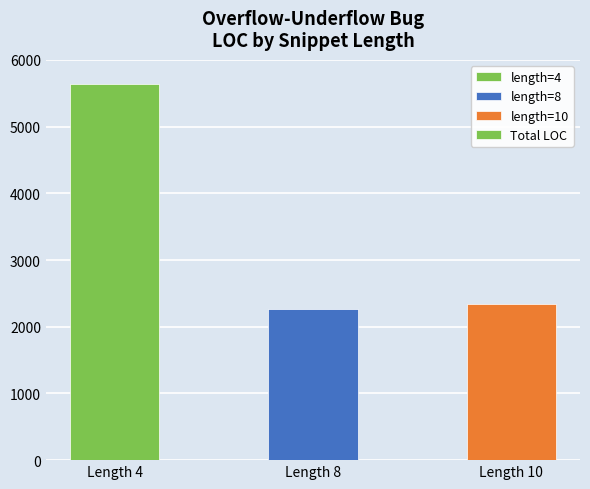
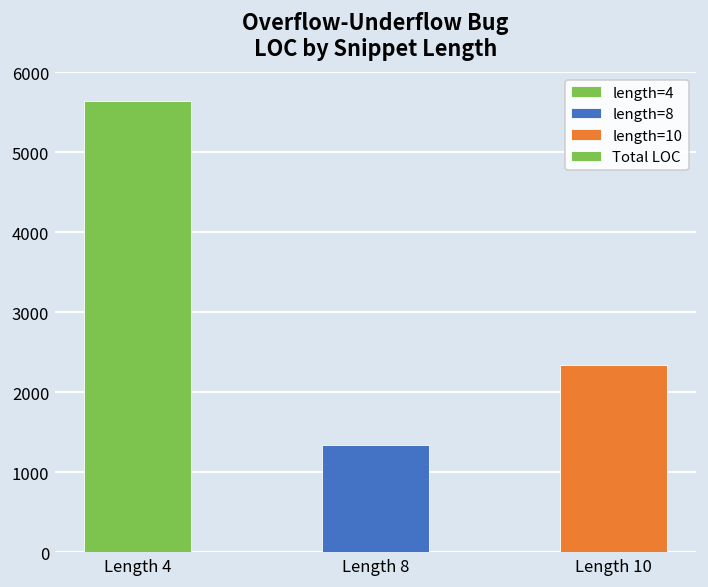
  {
    "Length 4": 5600,
-   "Length 8": 2300,
+   "Length 8": 1300,
    "Length 10": 2300
  }
